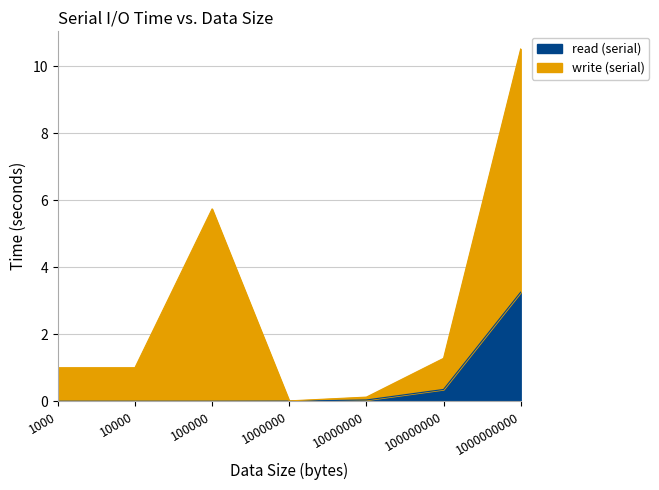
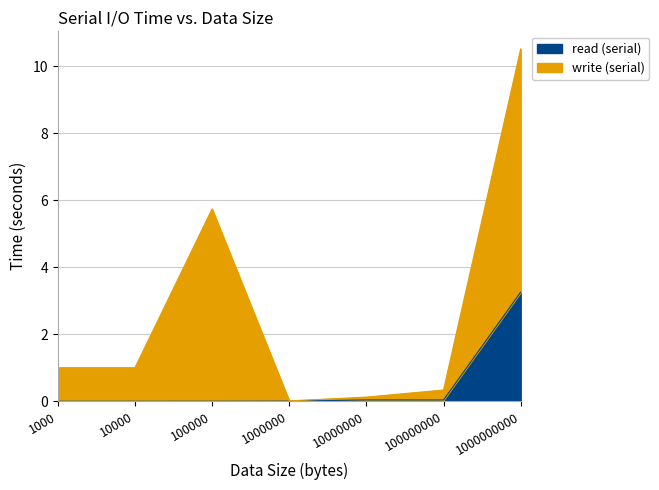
  {
    "read (serial)": {
      "1000": 0.0,
      "10000": 0.0,
      "100000": 0.0,
      "10000000": 0.0,
-     "100000000": 0.4,
+     "100000000": 0.0,
      "1000000000": 3.3
    },
    "write (serial)": {
      "1000": 1.0,
      "10000": 1.0,
      "100000": 5.7,
      "10000000": 0.1,
-     "100000000": 0.9,
+     "100000000": 0.3,
      "1000000000": 7.3
    }
  }
